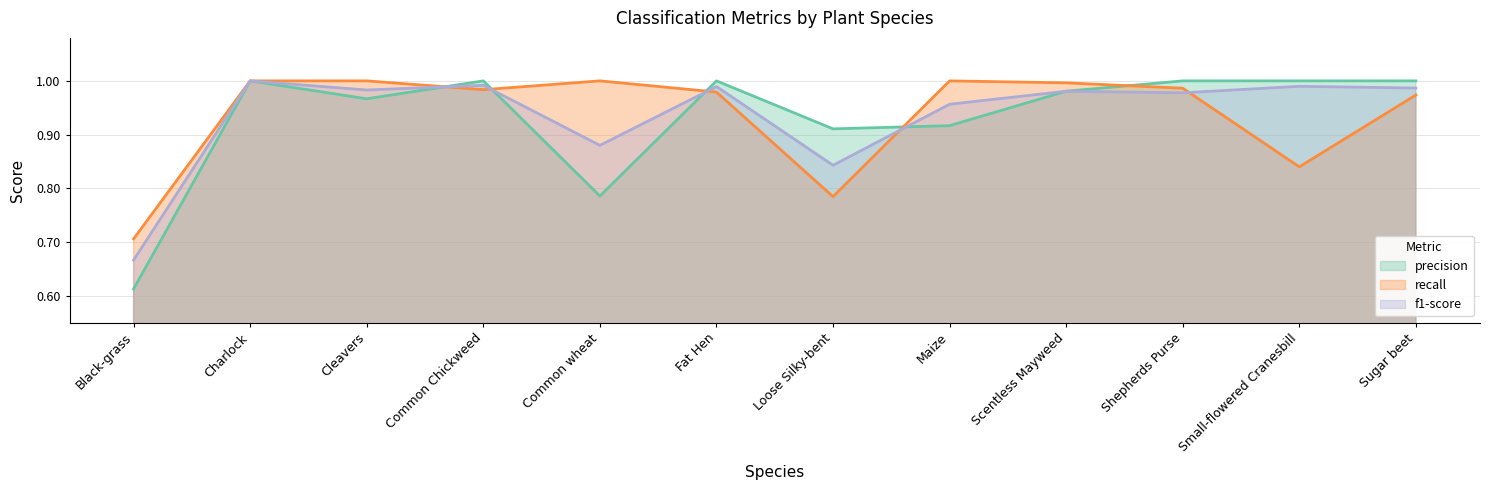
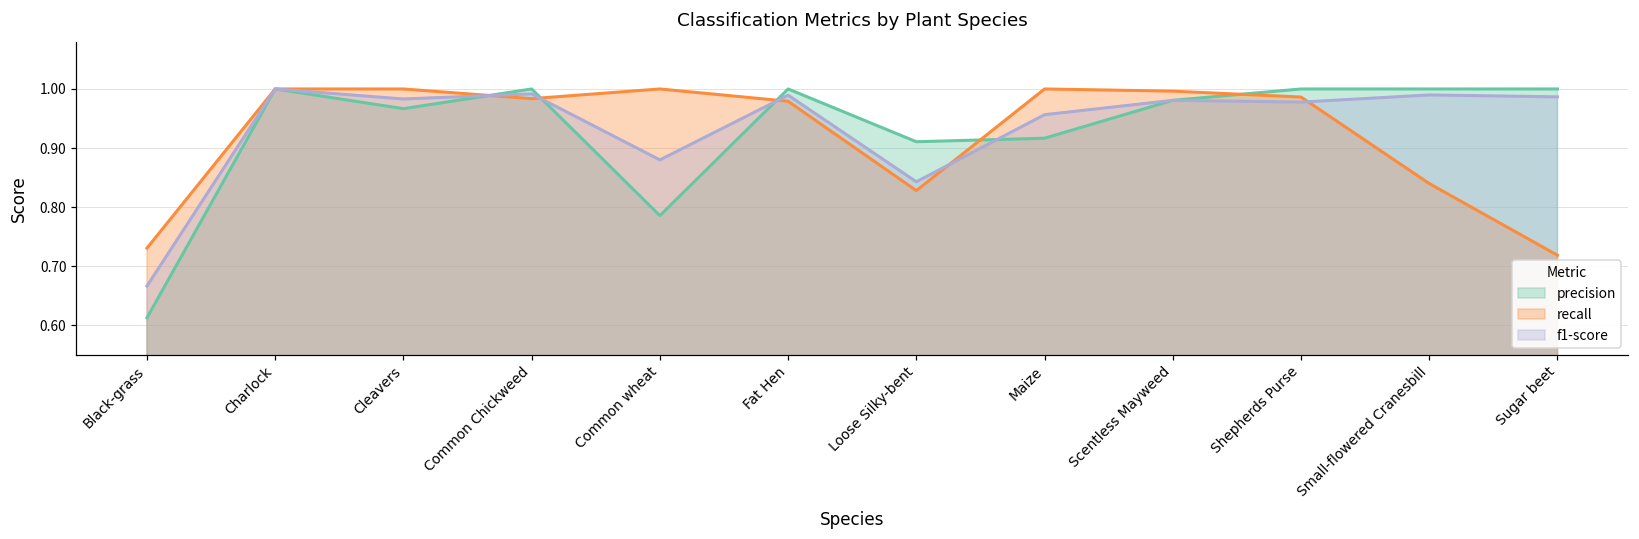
  {
    "recall": {
-     "Black-grass": 0.71,
+     "Black-grass": 0.73,
      "Cleavers": 1.00,
      "Common Chickweed": 0.98,
      "Common wheat": 1.00,
      "Fat Hen": 0.98,
-     "Loose Silky-bent": 0.78,
+     "Loose Silky-bent": 0.83,
      "Maize": 1.00,
      "Scentless Mayweed": 1.00,
      "Shepherds Purse": 0.99,
      "Small-flowered Cranesbill": 0.84,
-     "Sugar beet": 0.97
+     "Sugar beet": 0.72
    }
  }
